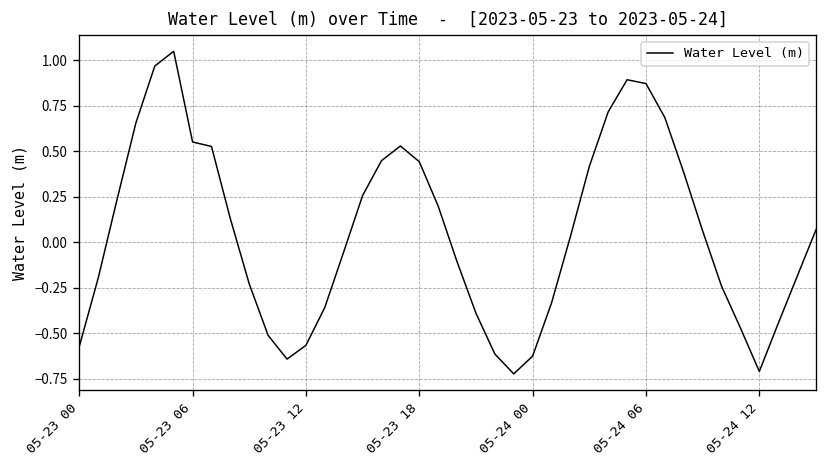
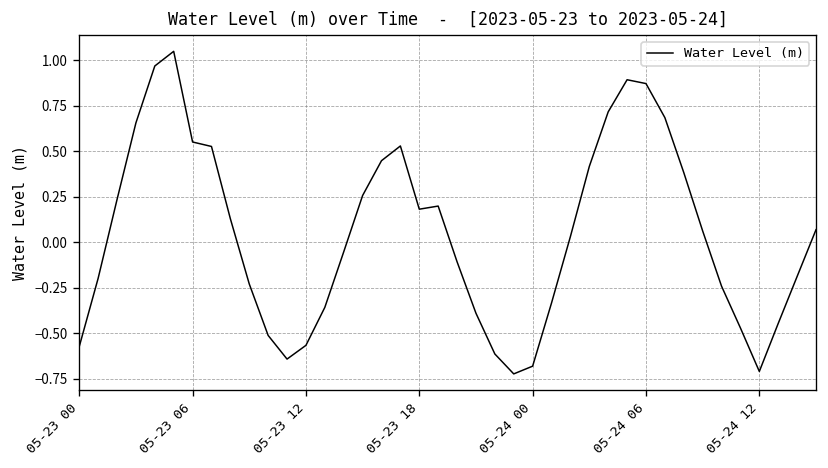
  {
    "05-23 00": -0.57,
    "05-23 06": 0.55,
    "05-23 12": -0.57,
-   "05-23 18": 0.44,
-   "05-24 00": -0.63,
+   "05-23 18": 0.18,
+   "05-24 00": -0.68,
    "05-24 06": 0.87,
    "05-24 12": -0.71
  }
